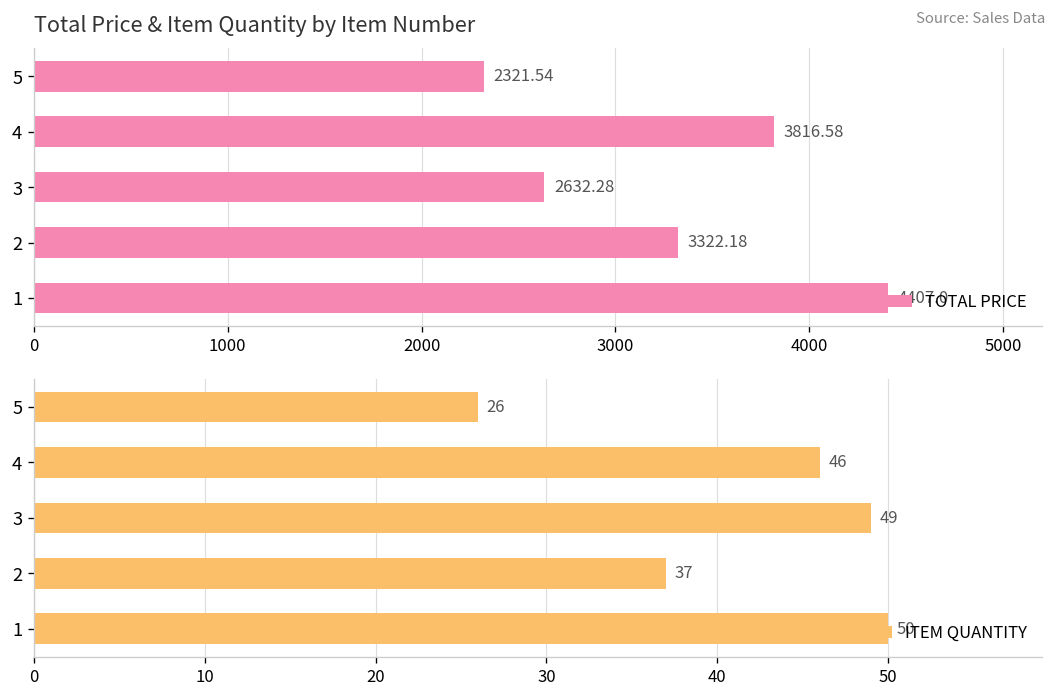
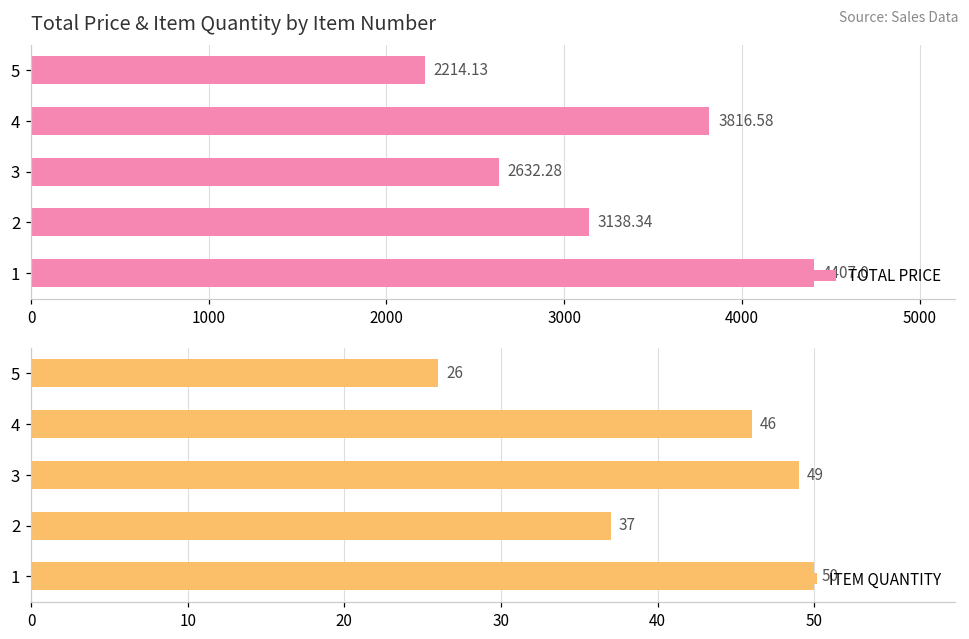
  {
    "Total Price & Item Quantity by Item Number": {
-     "5": 2321.54,
+     "5": 2214.13,
      "4": 3816.58,
      "3": 2632.28,
-     "2": 3322.18,
+     "2": 3138.34,
      "1": 4407.0
    }
  }
